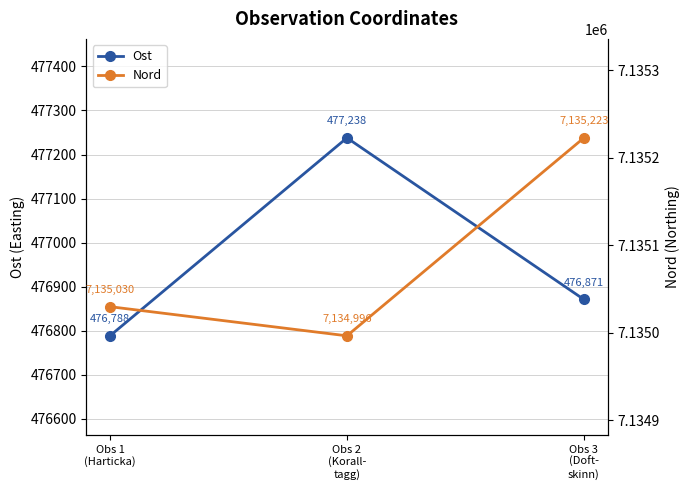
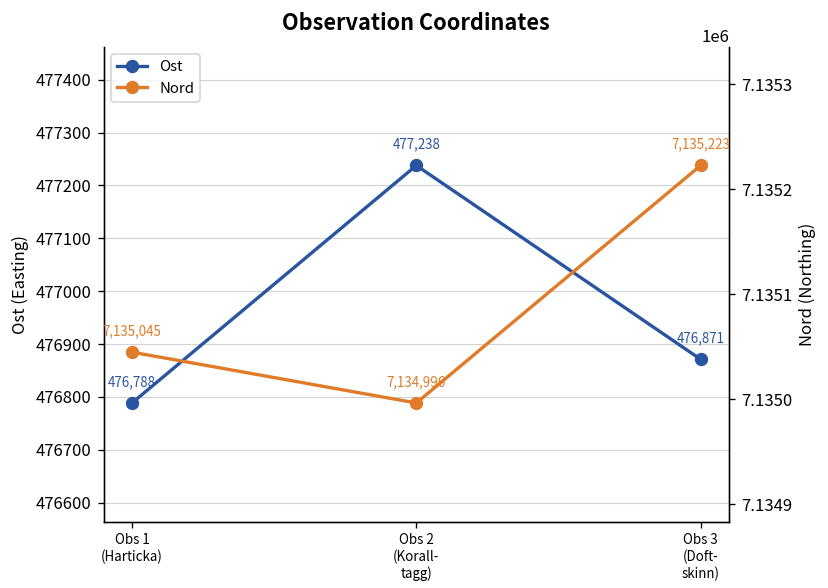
  {
    "Ost": {
      "Obs 1 (Harticka)": "476,788",
      "Obs 2 (Korall- tagg)": "477,238",
      "Obs 3 (Doft- skinn)": "476,871"
    },
    "Nord": {
-     "Obs 1 (Harticka)": "7,135,030",
+     "Obs 1 (Harticka)": "7,135,045",
      "Obs 2 (Korall- tagg)": "7,134,996",
      "Obs 3 (Doft- skinn)": "7,135,223"
    }
  }
